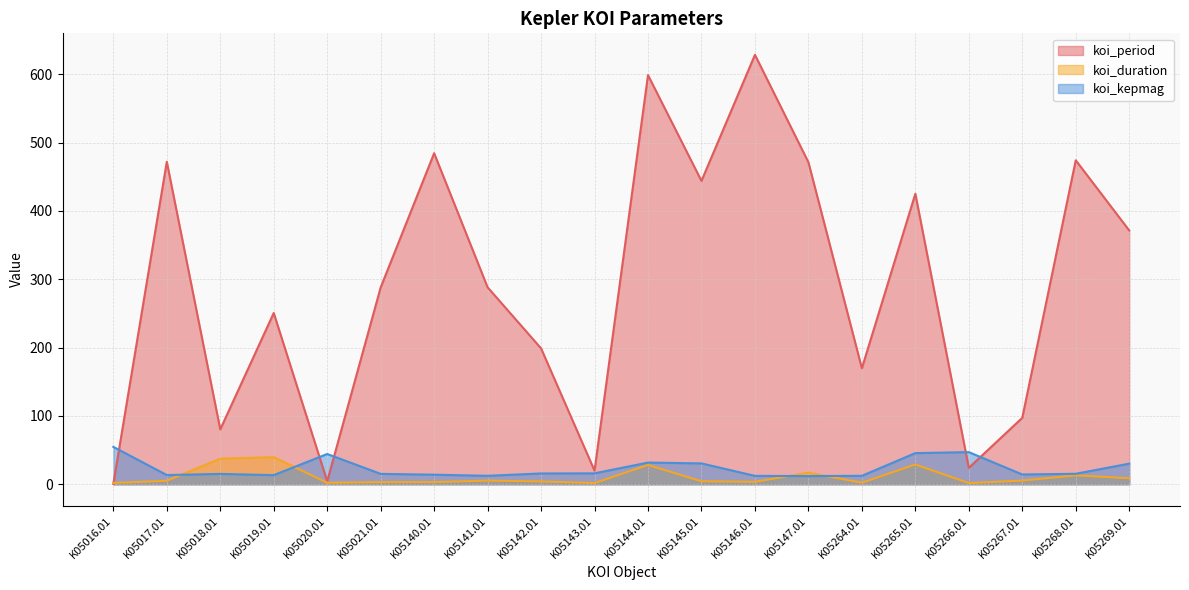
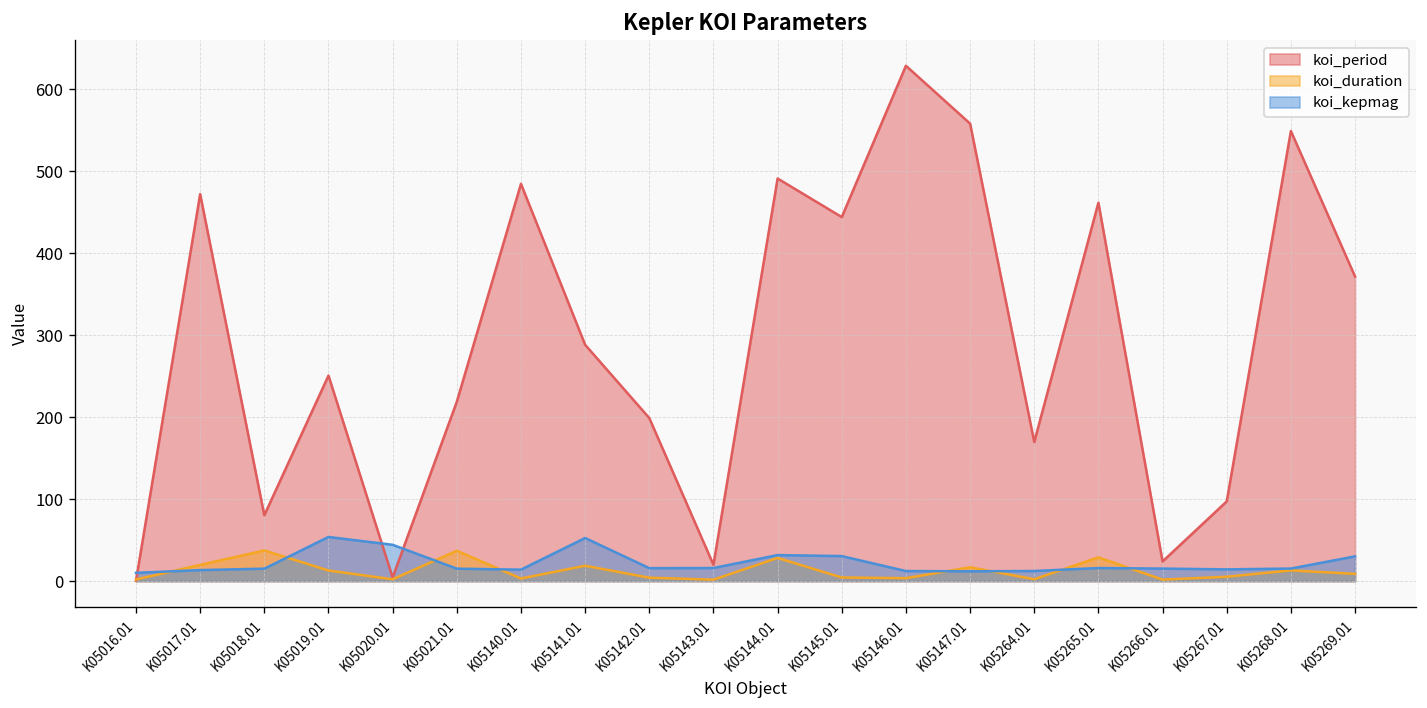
  {
    "koi_period": {
      "K05017.01": 470,
      "K05018.01": 80,
      "K05019.01": 250,
-     "K05021.01": 290,
+     "K05021.01": 220,
      "K05140.01": 480,
      "K05141.01": 290,
      "K05142.01": 200,
      "K05143.01": 20,
-     "K05144.01": 600,
+     "K05144.01": 490,
      "K05145.01": 440,
      "K05146.01": 630,
-     "K05147.01": 470,
+     "K05147.01": 560,
      "K05264.01": 170,
-     "K05265.01": 430,
+     "K05265.01": 460,
      "K05266.01": 20,
      "K05267.01": 100,
-     "K05268.01": 470,
+     "K05268.01": 550,
      "K05269.01": 370
    },
    "koi_duration": {
-     "K05017.01": 10,
+     "K05017.01": 20,
      "K05018.01": 40,
-     "K05019.01": 40,
-     "K05021.01": 0,
+     "K05019.01": 10,
+     "K05021.01": 40,
      "K05140.01": 0,
-     "K05141.01": 10,
+     "K05141.01": 20,
      "K05142.01": 0,
      "K05143.01": 0,
      "K05145.01": 0,
      "K05146.01": 0,
      "K05147.01": 20,
      "K05264.01": 0,
      "K05265.01": 30,
      "K05266.01": 0,
      "K05267.01": 10,
      "K05269.01": 10
    },
    "koi_kepmag": {
-     "K05016.01": 50,
+     "K05016.01": 10,
      "K05017.01": 10,
      "K05018.01": 20,
-     "K05019.01": 10,
+     "K05019.01": 50,
      "K05020.01": 40,
      "K05021.01": 20,
      "K05140.01": 10,
-     "K05141.01": 10,
+     "K05141.01": 50,
      "K05142.01": 20,
      "K05143.01": 20,
      "K05145.01": 30,
      "K05146.01": 10,
      "K05147.01": 10,
      "K05264.01": 10,
-     "K05265.01": 50,
-     "K05266.01": 50,
+     "K05265.01": 20,
+     "K05266.01": 20,
      "K05267.01": 10,
      "K05269.01": 30
    }
  }
